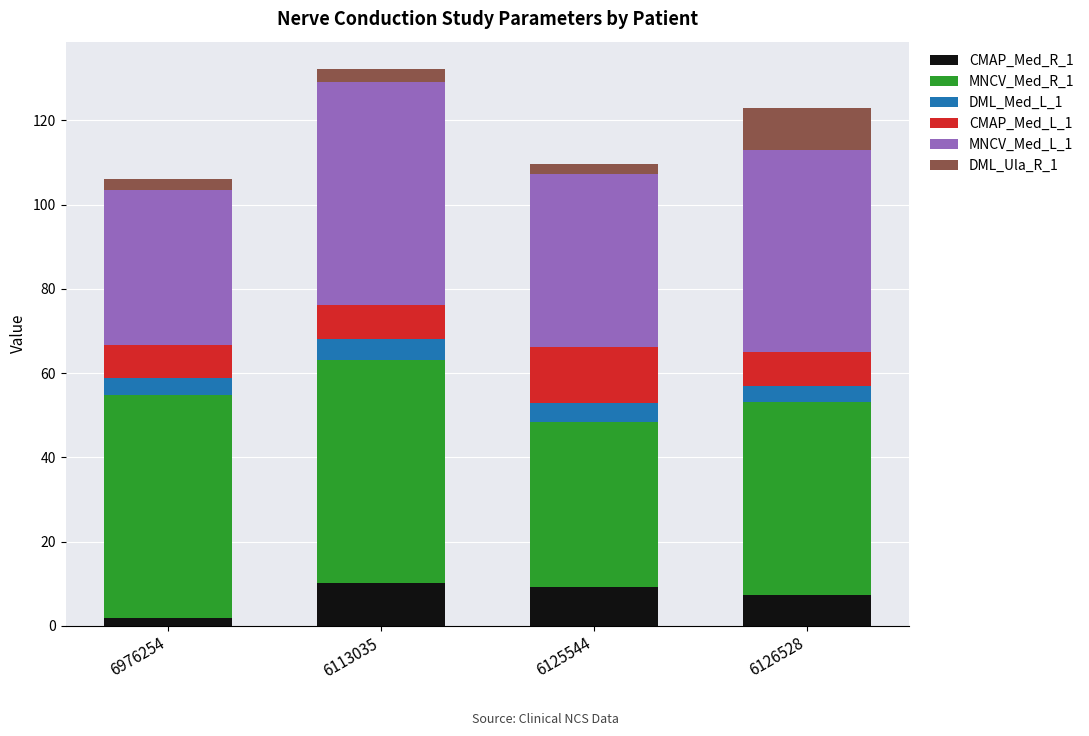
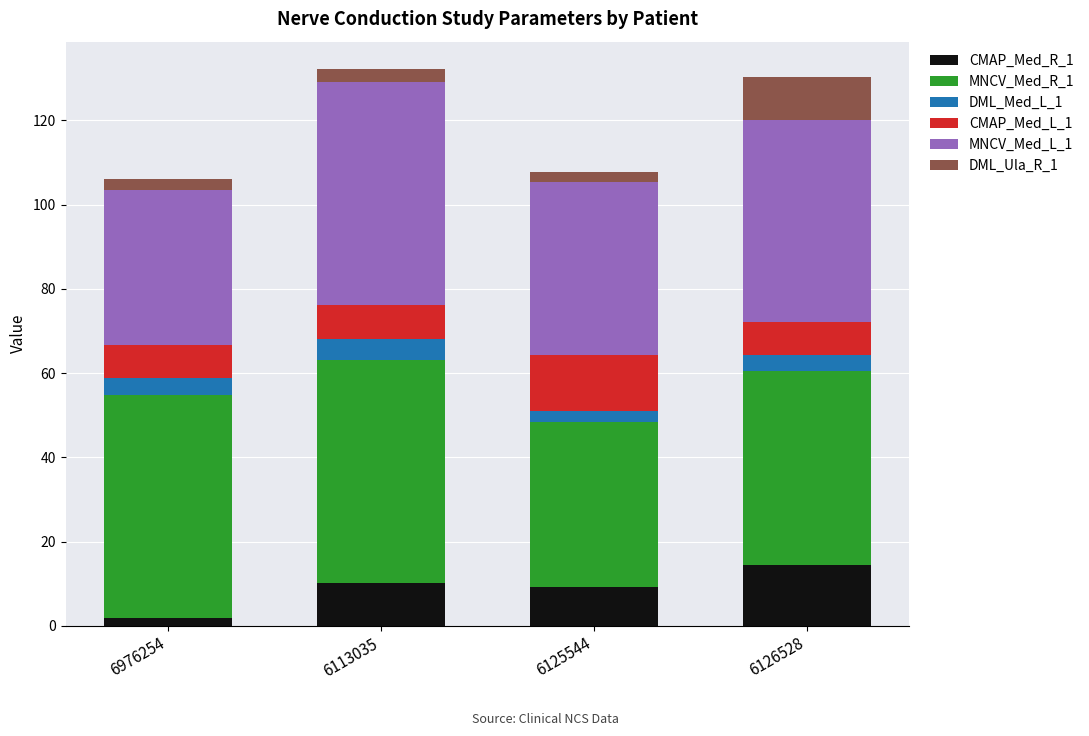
  {
    "CMAP_Med_R_1": {
      "6976254": 2,
      "6113035": 10,
      "6125544": 9,
-     "6126528": 7
+     "6126528": 15
    },
    "MNCV_Med_R_1": {
      "6976254": 53,
      "6113035": 53,
      "6125544": 39,
      "6126528": 46
    },
    "DML_Med_L_1": {
      "6976254": 4,
      "6113035": 5,
-     "6125544": 5,
+     "6125544": 3,
      "6126528": 4
    },
    "CMAP_Med_L_1": {
      "6976254": 8,
      "6113035": 8,
      "6125544": 13,
      "6126528": 8
    },
    "MNCV_Med_L_1": {
      "6976254": 37,
      "6113035": 53,
      "6125544": 41,
      "6126528": 48
    },
    "DML_Ula_R_1": {
      "6976254": 3,
      "6113035": 3,
      "6125544": 2,
      "6126528": 10
    }
  }
